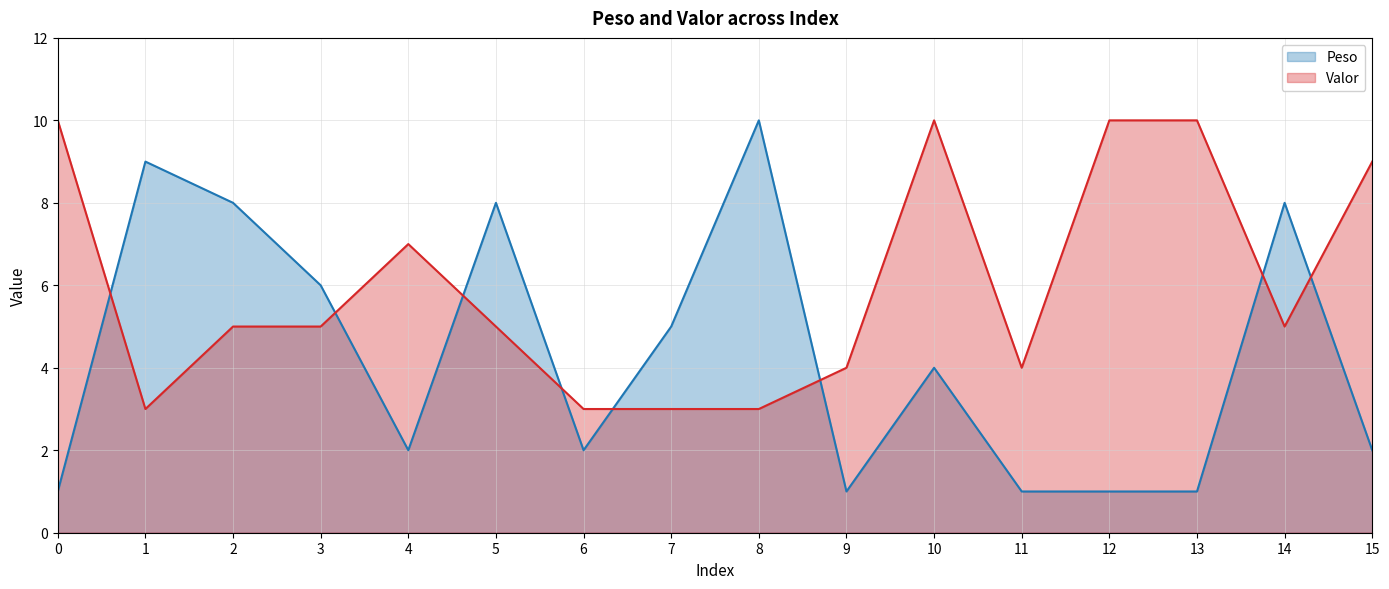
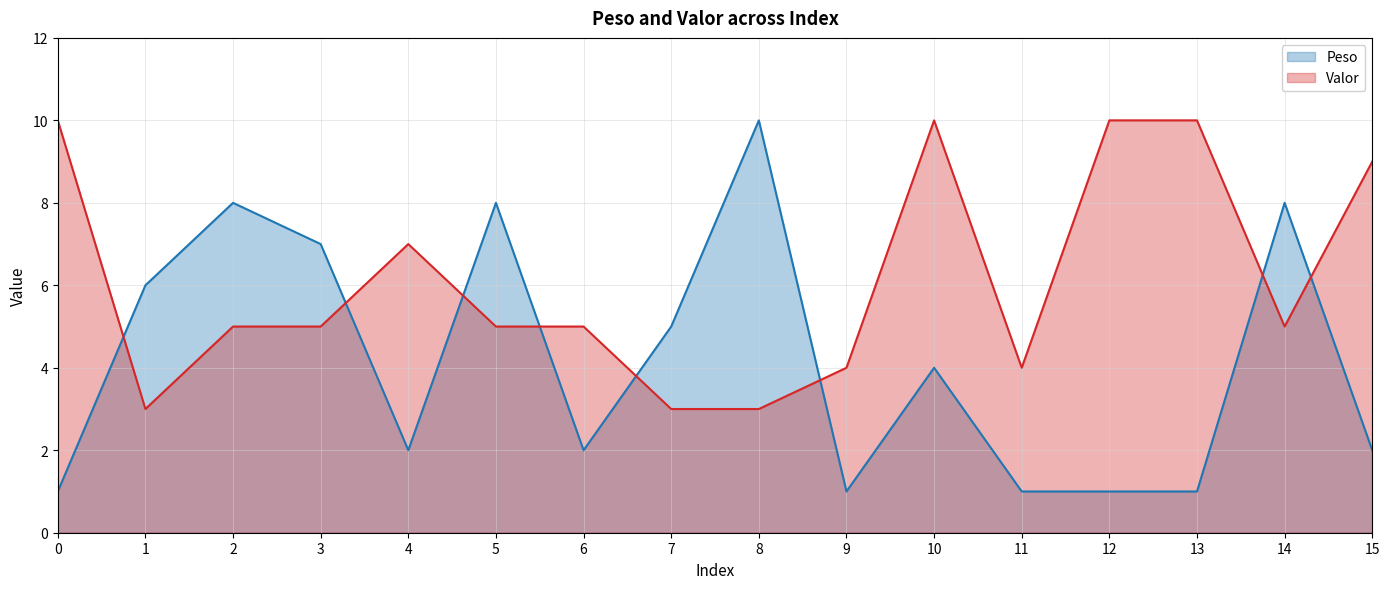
  {
    "Peso": {
      "0": 1,
-     "1": 9,
+     "1": 6,
      "2": 8,
-     "3": 6,
+     "3": 7,
      "4": 2,
      "5": 8,
      "6": 2,
      "7": 5,
      "8": 10,
      "9": 1,
      "10": 4,
      "11": 1,
      "12": 1,
      "13": 1,
      "14": 8,
      "15": 2
    },
    "Valor": {
      "0": 10,
      "1": 3,
      "2": 5,
      "3": 5,
      "4": 7,
      "5": 5,
-     "6": 3,
+     "6": 5,
      "7": 3,
      "8": 3,
      "9": 4,
      "10": 10,
      "11": 4,
      "12": 10,
      "13": 10,
      "14": 5,
      "15": 9
    }
  }
